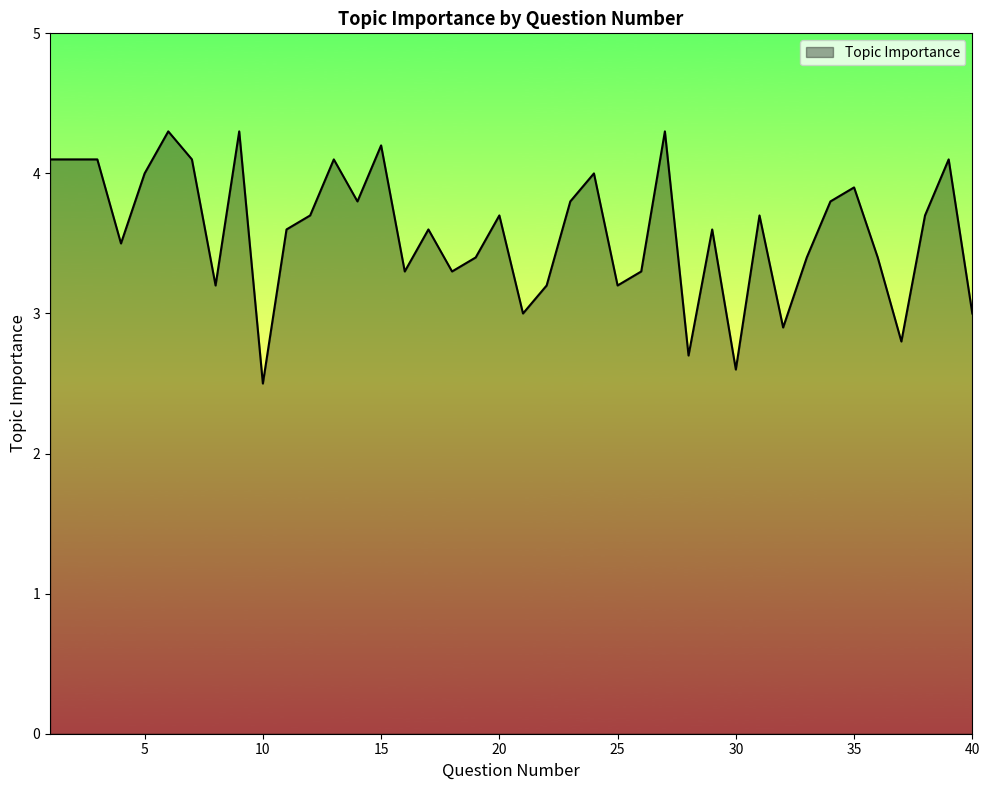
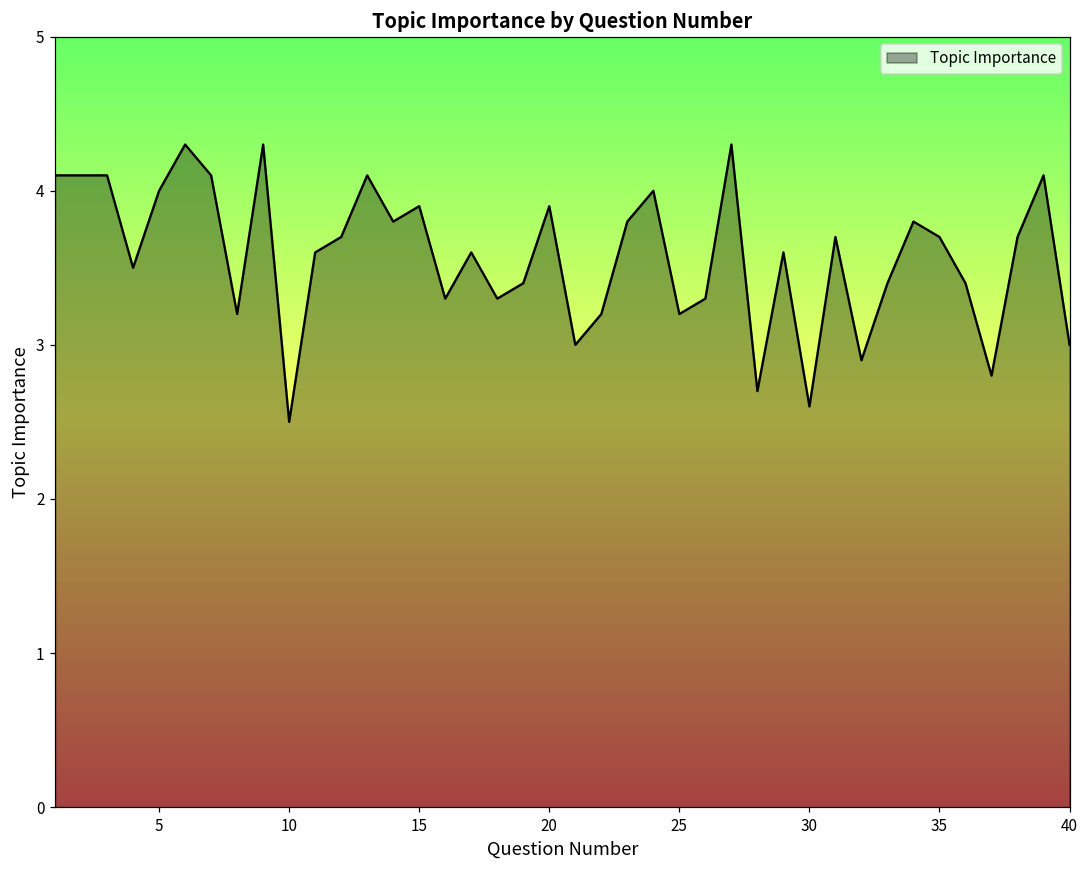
  {
    "5": 4.0,
    "10": 2.5,
-   "15": 4.2,
-   "20": 3.7,
+   "15": 3.9,
+   "20": 3.9,
    "25": 3.2,
    "30": 2.6,
-   "35": 3.9,
+   "35": 3.7,
    "40": 3.0
  }
